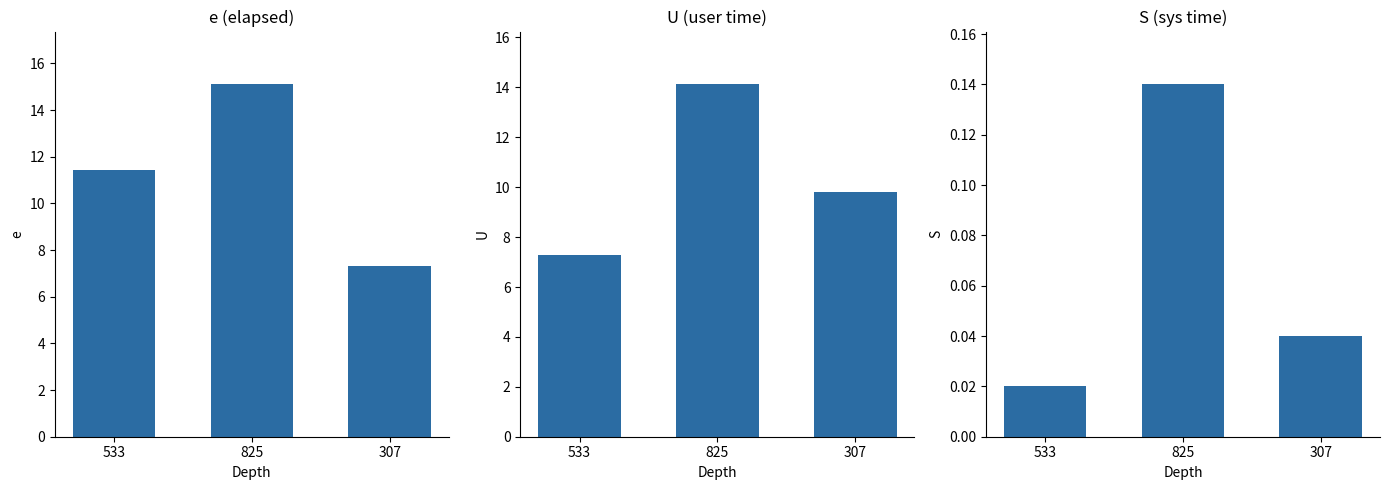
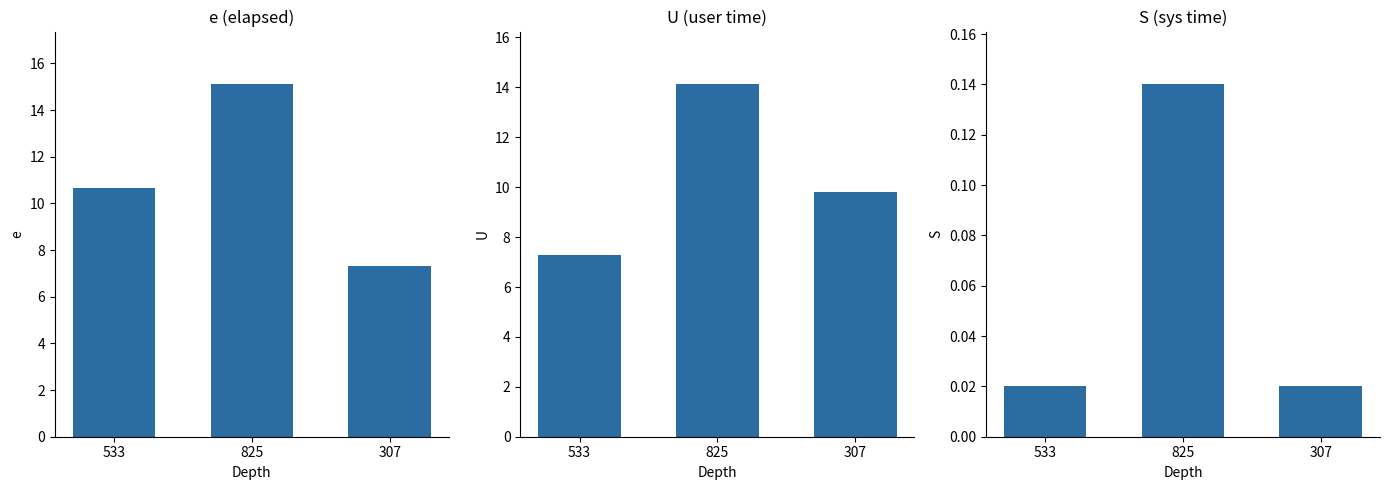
  {
    "e (elapsed)": {
-     "533": 11.4,
+     "533": 10.7,
      "825": 15.1,
      "307": 7.3
    },
    "U (user time)": {
      "533": 7.3,
      "825": 14.1,
      "307": 9.8
    },
    "S (sys time)": {
      "533": 0.02,
      "825": 0.14,
-     "307": 0.04
+     "307": 0.02
    }
  }
